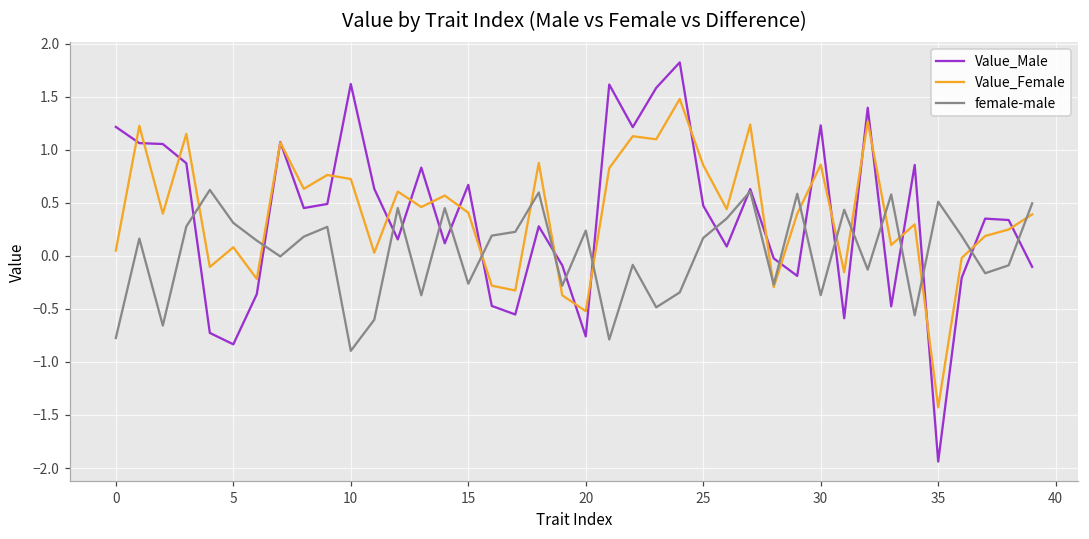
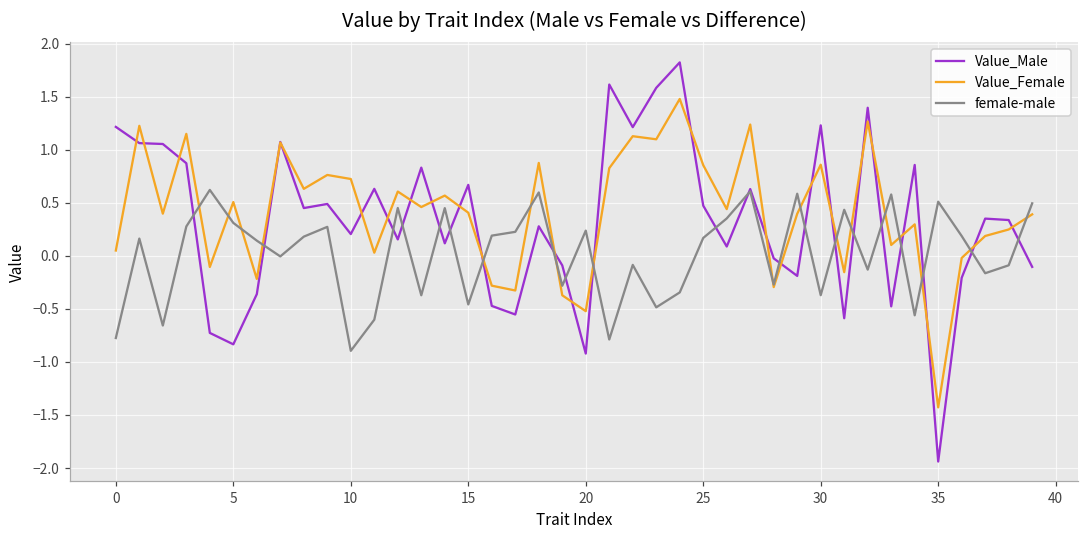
  {
    "Value_Male": {
      "0": 1.2,
      "5": -0.8,
-     "10": 1.6,
+     "10": 0.2,
      "15": 0.7,
-     "20": -0.8,
+     "20": -0.9,
      "25": 0.5,
      "30": 1.2,
      "35": -1.9
    },
    "Value_Female": {
      "0": 0.1,
-     "5": 0.1,
+     "5": 0.5,
      "10": 0.7,
      "15": 0.4,
      "20": -0.5,
      "25": 0.9,
      "30": 0.9,
      "35": -1.4
    },
    "female-male": {
      "0": -0.8,
      "5": 0.3,
      "10": -0.9,
-     "15": -0.3,
+     "15": -0.5,
      "20": 0.2,
      "25": 0.2,
      "30": -0.4,
      "35": 0.5
    }
  }
